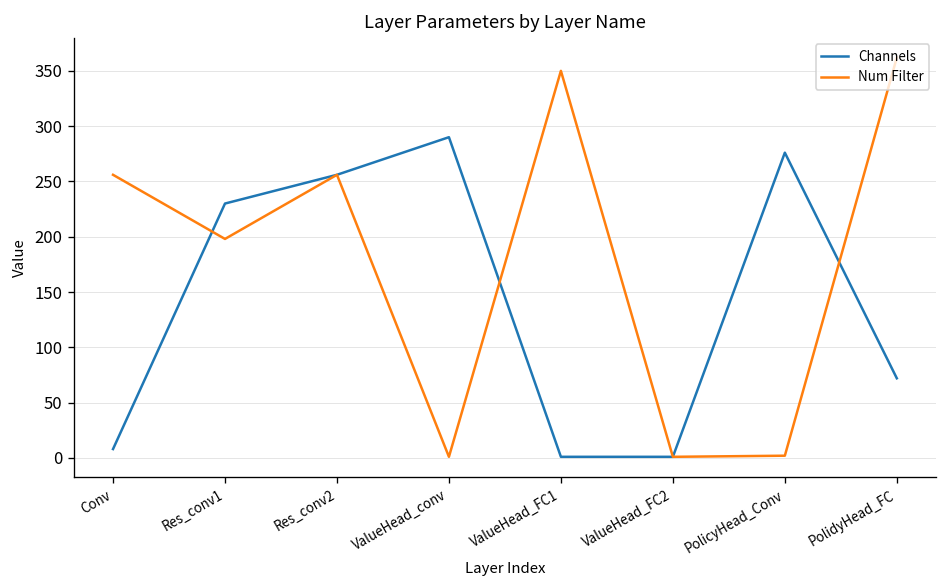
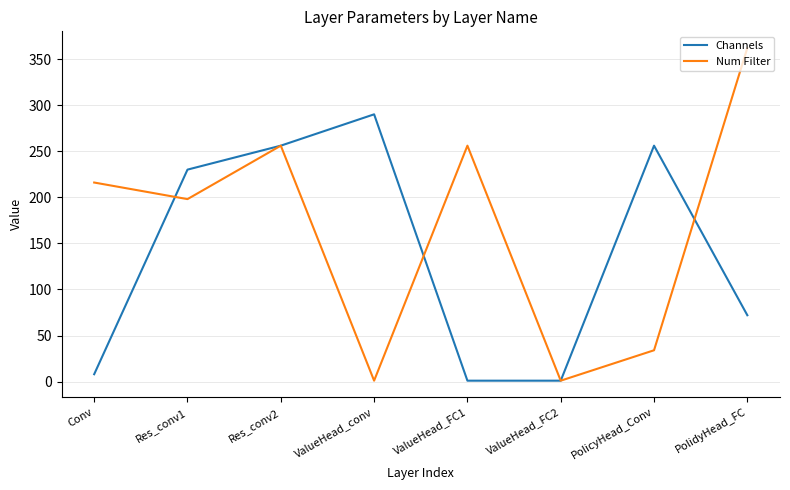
  {
    "Channels": {
      "Conv": 10,
      "Res_conv1": 230,
      "ValueHead_conv": 290,
      "ValueHead_FC1": 0,
-     "PolicyHead_Conv": 280,
+     "PolicyHead_Conv": 260,
      "PolidyHead_FC": 70
    },
    "Num Filter": {
-     "Conv": 260,
+     "Conv": 220,
      "Res_conv1": 200,
      "ValueHead_conv": 0,
-     "ValueHead_FC1": 350,
-     "PolicyHead_Conv": 0
+     "ValueHead_FC1": 260,
+     "PolicyHead_Conv": 30
    }
  }
